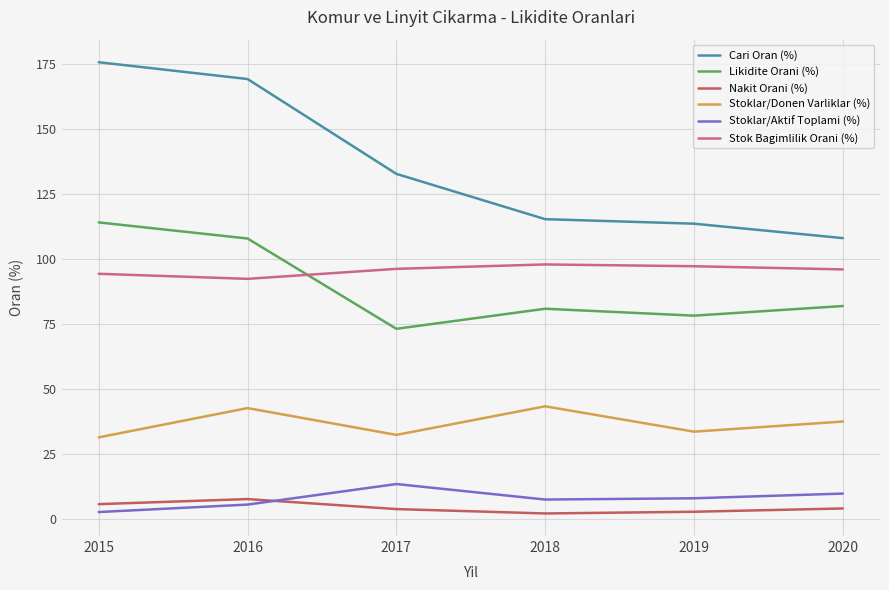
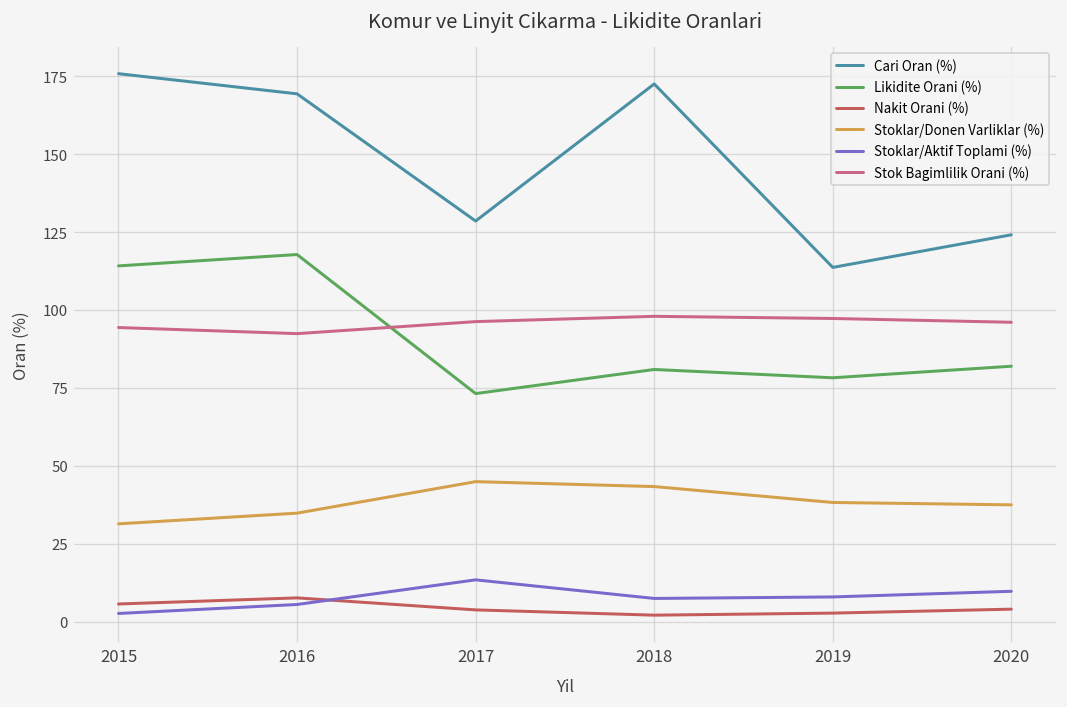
  {
    "Cari Oran (%)": {
      "2015": 176,
      "2016": 169,
-     "2017": 133,
-     "2018": 115,
+     "2017": 129,
+     "2018": 173,
      "2019": 114,
-     "2020": 108
+     "2020": 124
    },
    "Likidite Orani (%)": {
      "2015": 114,
-     "2016": 108,
+     "2016": 118,
      "2017": 73,
      "2018": 81,
      "2019": 78,
      "2020": 82
    },
    "Stoklar/Donen Varliklar (%)": {
      "2015": 31,
-     "2016": 43,
-     "2017": 32,
+     "2016": 35,
+     "2017": 45,
      "2018": 43,
-     "2019": 34,
+     "2019": 38,
      "2020": 37
    },
    "Stoklar/Aktif Toplami (%)": {
      "2015": 3,
      "2016": 5,
      "2017": 13,
      "2018": 7,
      "2019": 8,
      "2020": 10
    }
  }
